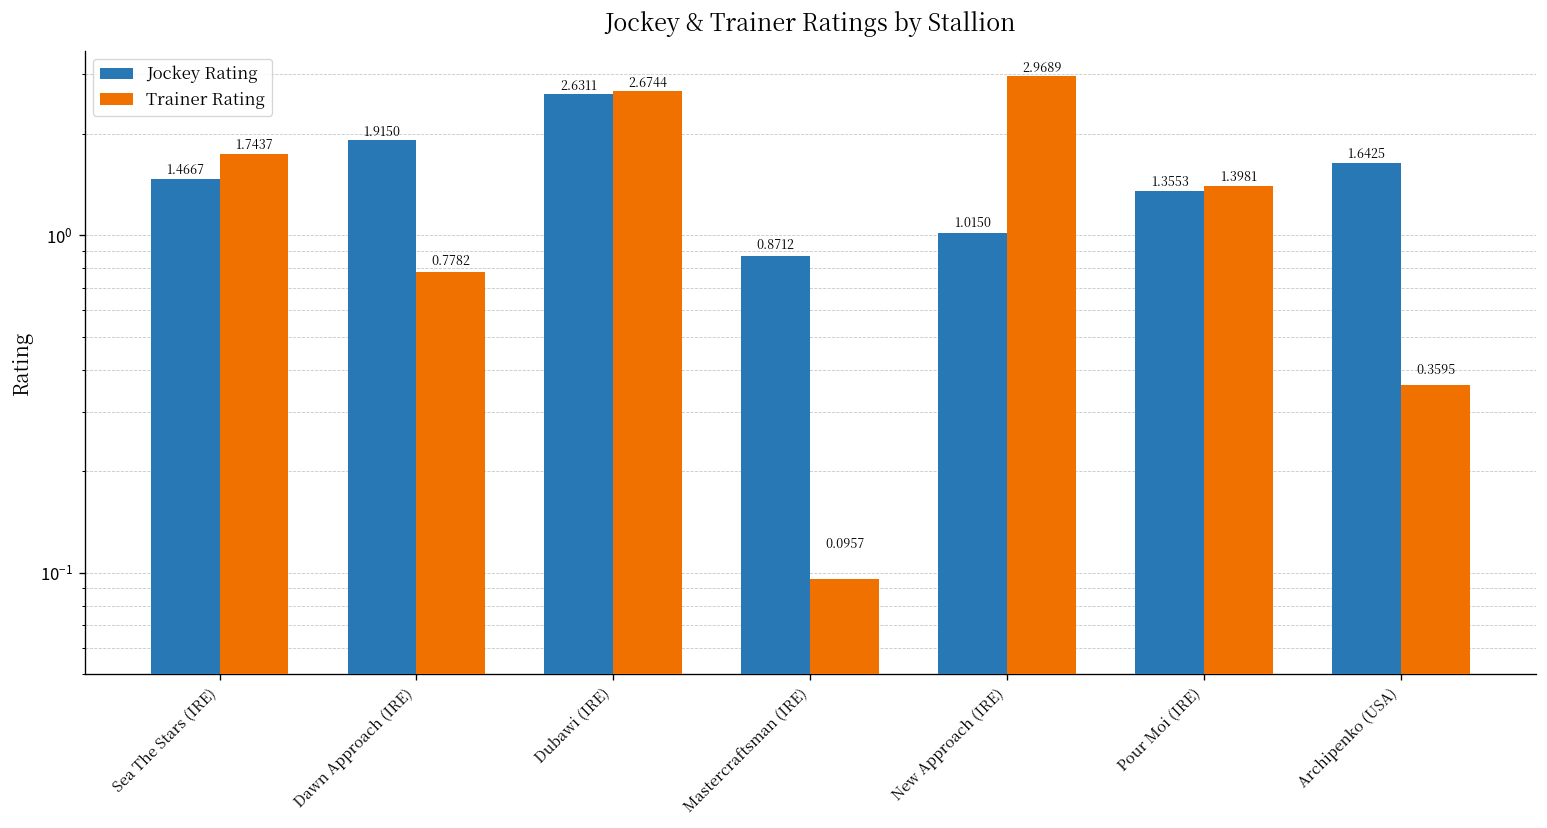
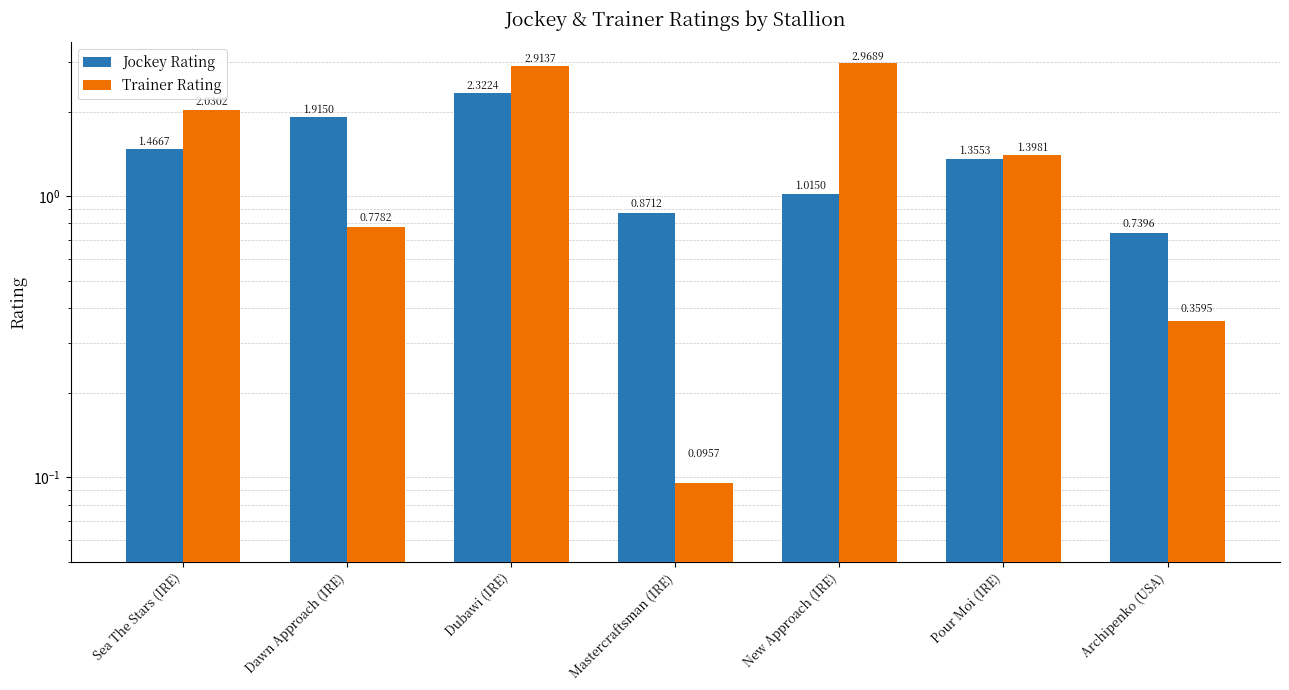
  {
    "Jockey Rating": {
      "Sea The Stars (IRE)": 1.4667,
      "Dawn Approach (IRE)": 1.9150,
-     "Dubawi (IRE)": 2.6311,
+     "Dubawi (IRE)": 2.3224,
      "Mastercraftsman (IRE)": 0.8712,
      "New Approach (IRE)": 1.0150,
      "Pour Moi (IRE)": 1.3553,
-     "Archipenko (USA)": 1.6425
+     "Archipenko (USA)": 0.7396
    },
    "Trainer Rating": {
-     "Sea The Stars (IRE)": 1.7,
+     "Sea The Stars (IRE)": 2.0,
      "Dawn Approach (IRE)": 0.7782,
-     "Dubawi (IRE)": 2.6744,
+     "Dubawi (IRE)": 2.9137,
      "Mastercraftsman (IRE)": 0.0957,
      "New Approach (IRE)": 2.9689,
      "Pour Moi (IRE)": 1.3981,
      "Archipenko (USA)": 0.3595
    }
  }
